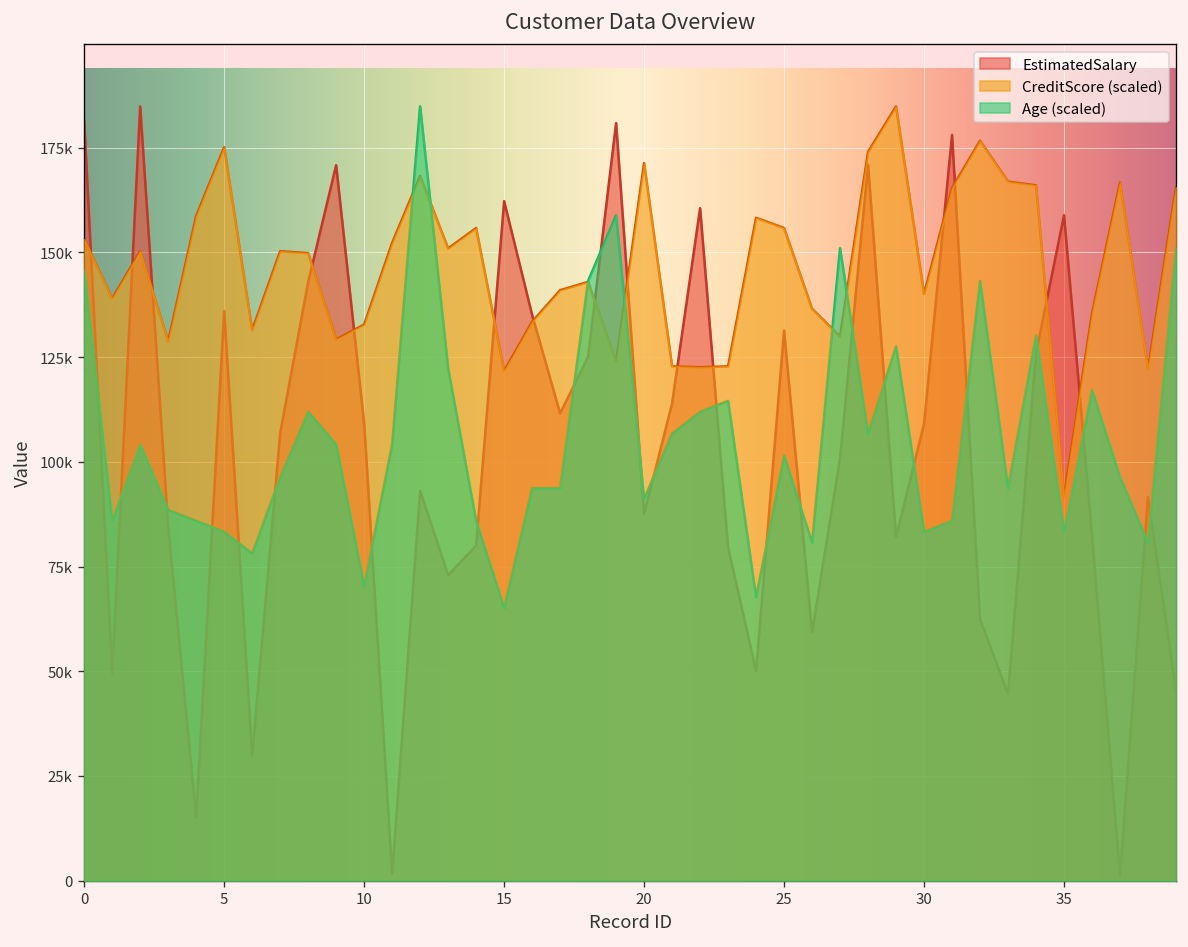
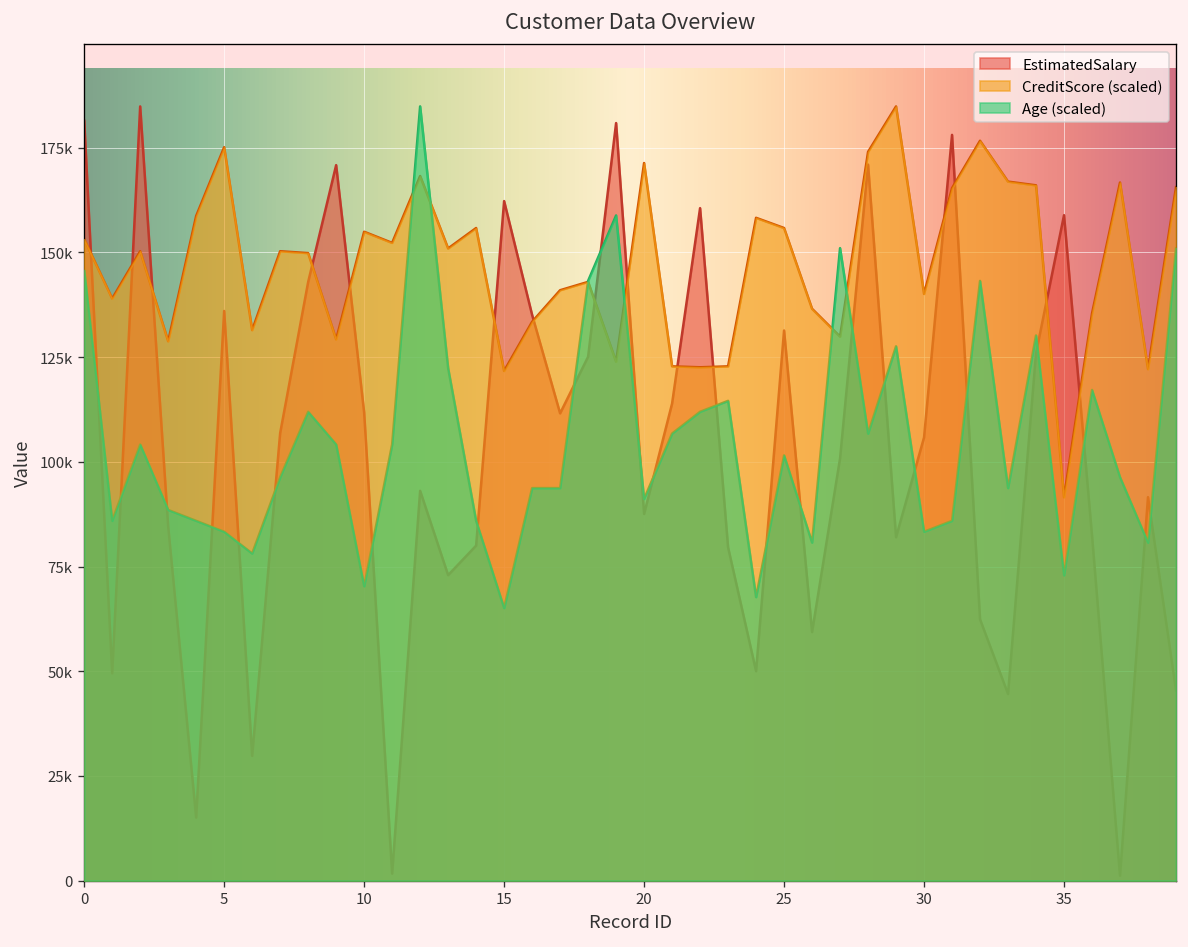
  {
    "EstimatedSalary": {
      "0": 181000,
      "5": 136000,
-     "10": 109000,
+     "10": 112000,
      "15": 162000,
      "20": 88000,
      "25": 131000,
-     "30": 109000,
+     "30": 106000,
      "35": 159000
    },
    "CreditScore (scaled)": {
      "0": 153000,
      "5": 175000,
-     "10": 133000,
+     "10": 155000,
      "15": 122000,
      "20": 171000,
      "25": 156000,
      "30": 140000,
      "35": 92000
    },
    "Age (scaled)": {
      "0": 146000,
      "5": 83000,
      "10": 70000,
      "15": 65000,
      "20": 91000,
      "25": 102000,
      "30": 83000,
-     "35": 83000
+     "35": 73000
    }
  }
